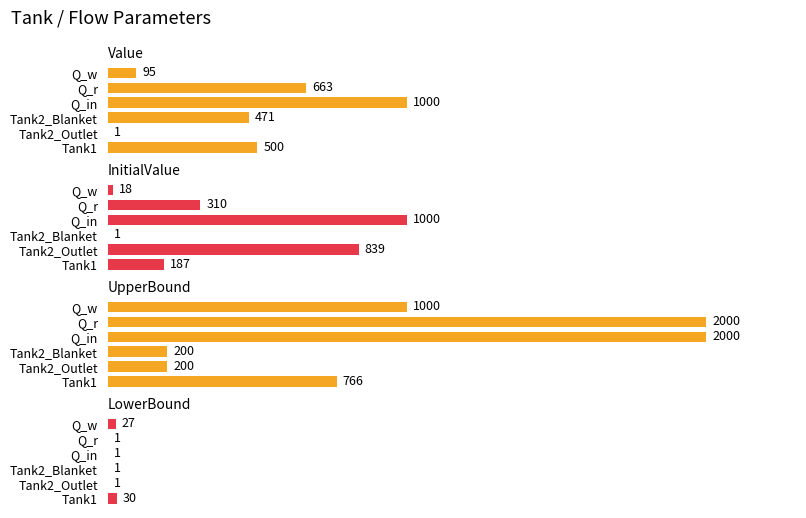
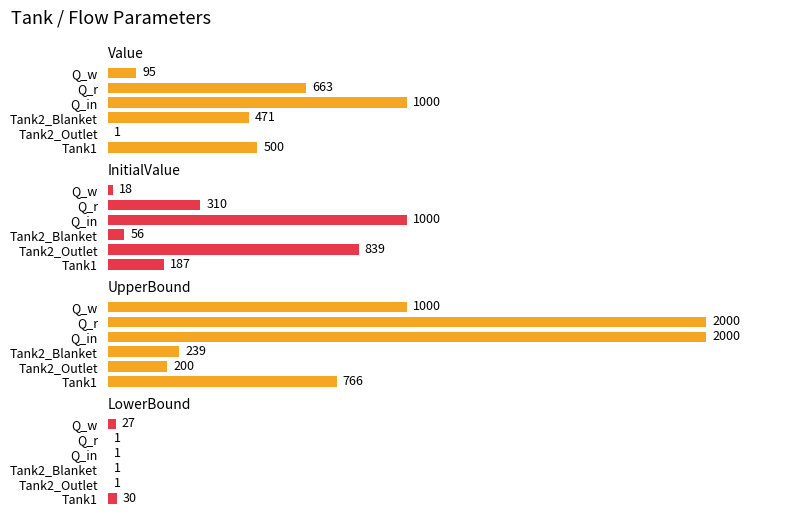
  {
    "Value": {
      "Q_w": 95,
      "Q_r": 663,
      "Q_in": 1000,
      "Tank2_Blanket": 471,
      "Tank2_Outlet": 1,
      "Tank1": 500
    },
    "InitialValue": {
      "Q_w": 18,
      "Q_r": 310,
      "Q_in": 1000,
-     "Tank2_Blanket": 1,
+     "Tank2_Blanket": 56,
      "Tank2_Outlet": 839,
      "Tank1": 187
    },
    "UpperBound": {
      "Q_w": 1000,
      "Q_r": 2000,
      "Q_in": 2000,
-     "Tank2_Blanket": 200,
+     "Tank2_Blanket": 239,
      "Tank2_Outlet": 200,
      "Tank1": 766
    },
    "LowerBound": {
      "Q_w": 27,
      "Q_r": 1,
      "Q_in": 1,
      "Tank2_Blanket": 1,
      "Tank2_Outlet": 1,
      "Tank1": 30
    }
  }
